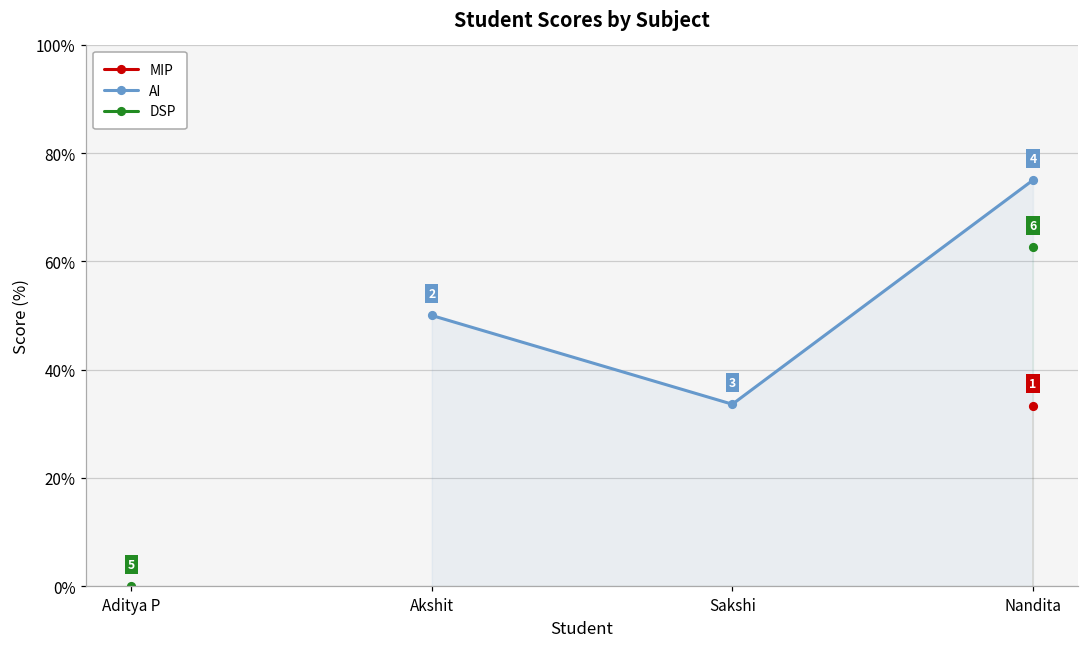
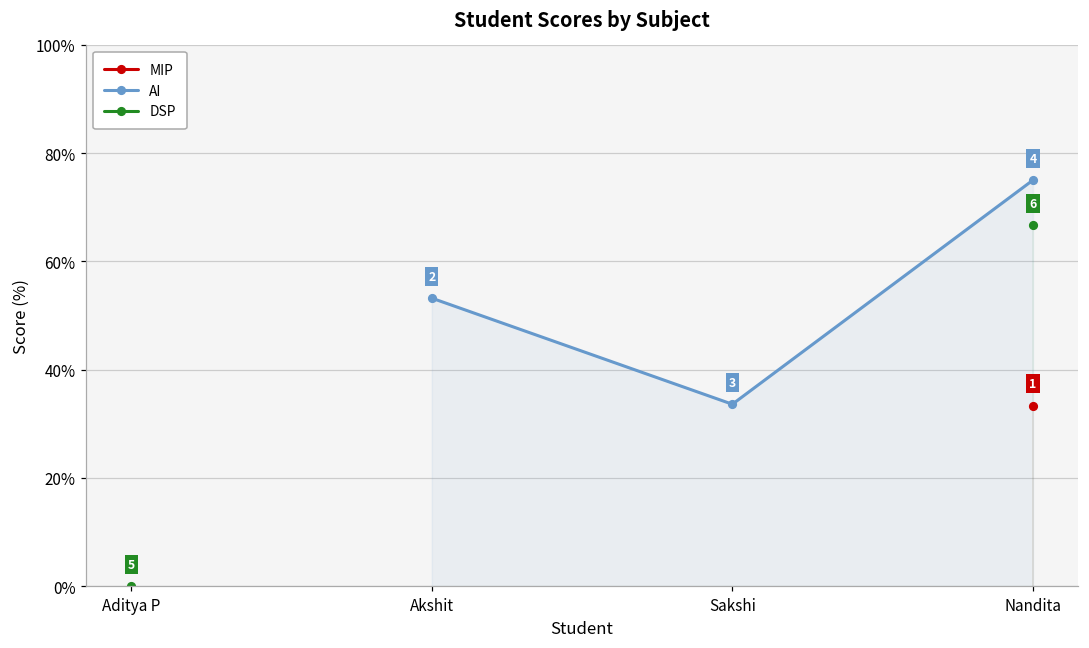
  {
    "AI": {
-     "Akshit": "50%"
+     "Akshit": "53%"
    },
    "DSP": {
-     "Nandita": "63%"
+     "Nandita": "67%"
    }
  }
